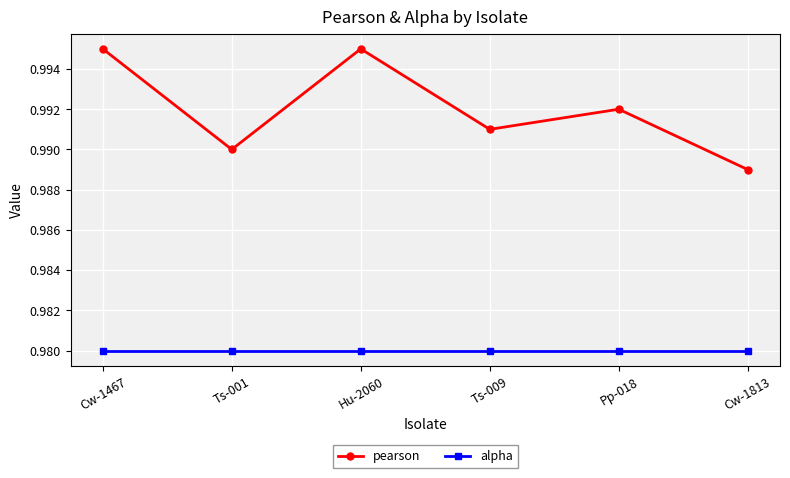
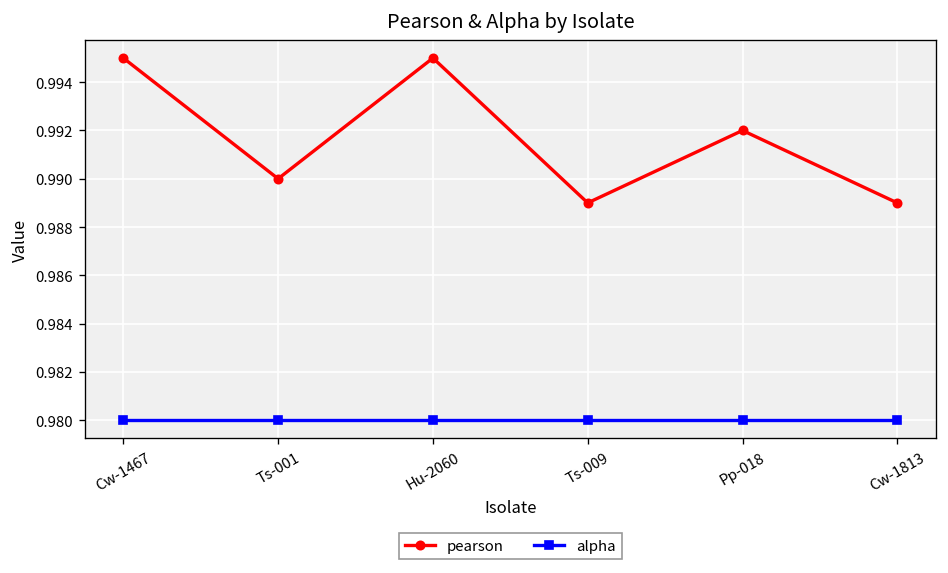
  {
    "pearson": {
      "Cw-1467": 0.995,
      "Ts-001": 0.990,
      "Hu-2060": 0.995,
-     "Ts-009": 0.991,
+     "Ts-009": 0.989,
      "Pp-018": 0.992,
      "Cw-1813": 0.989
    },
    "alpha": {
      "Cw-1467": 0.980,
      "Ts-001": 0.980,
      "Hu-2060": 0.980,
      "Ts-009": 0.980,
      "Pp-018": 0.980,
      "Cw-1813": 0.980
    }
  }
